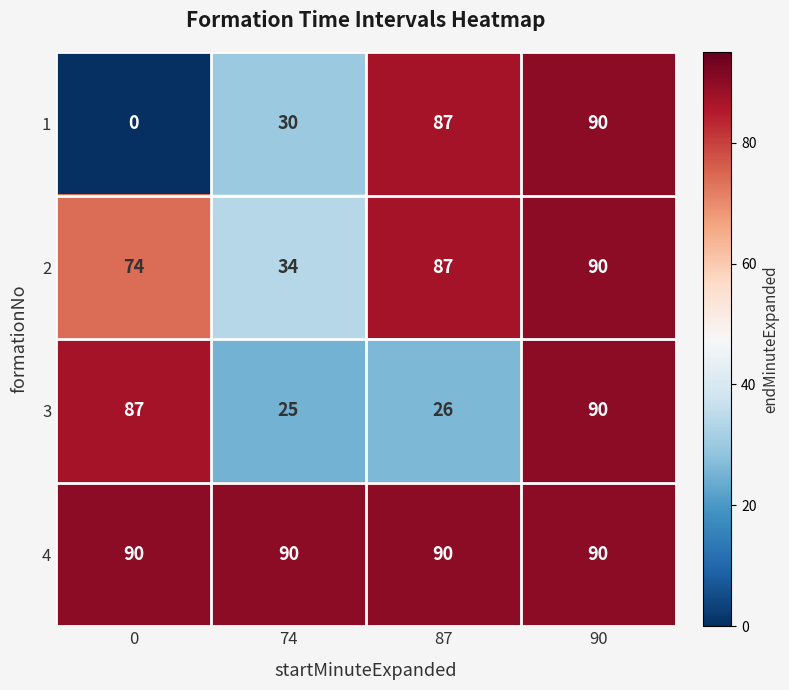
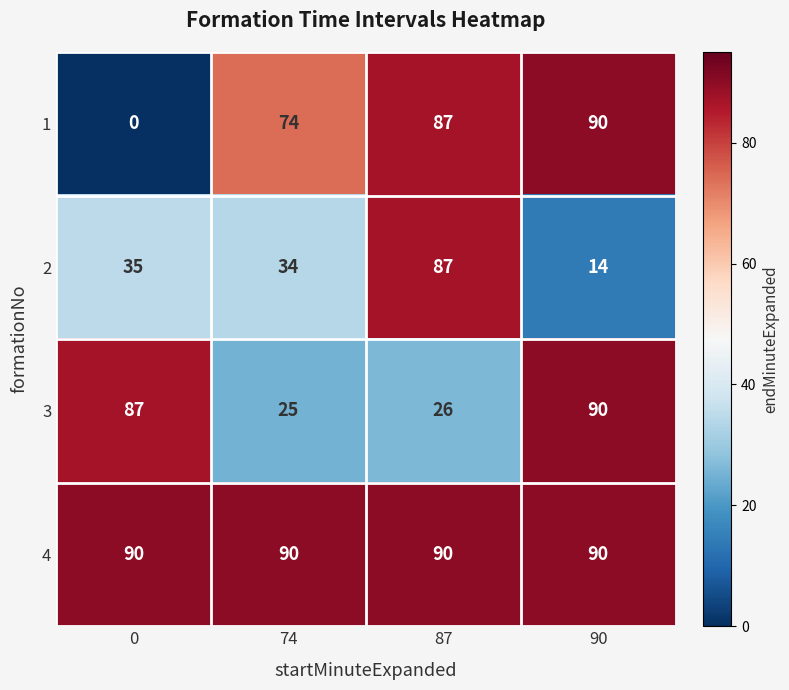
  {
    "1": {
      "0": 0,
-     "74": 30,
+     "74": 74,
      "87": 87,
      "90": 90
    },
    "2": {
-     "0": 74,
+     "0": 35,
      "74": 34,
      "87": 87,
-     "90": 90
+     "90": 14
    },
    "3": {
      "0": 87,
      "74": 25,
      "87": 26,
      "90": 90
    },
    "4": {
      "0": 90,
      "74": 90,
      "87": 90,
      "90": 90
    }
  }
